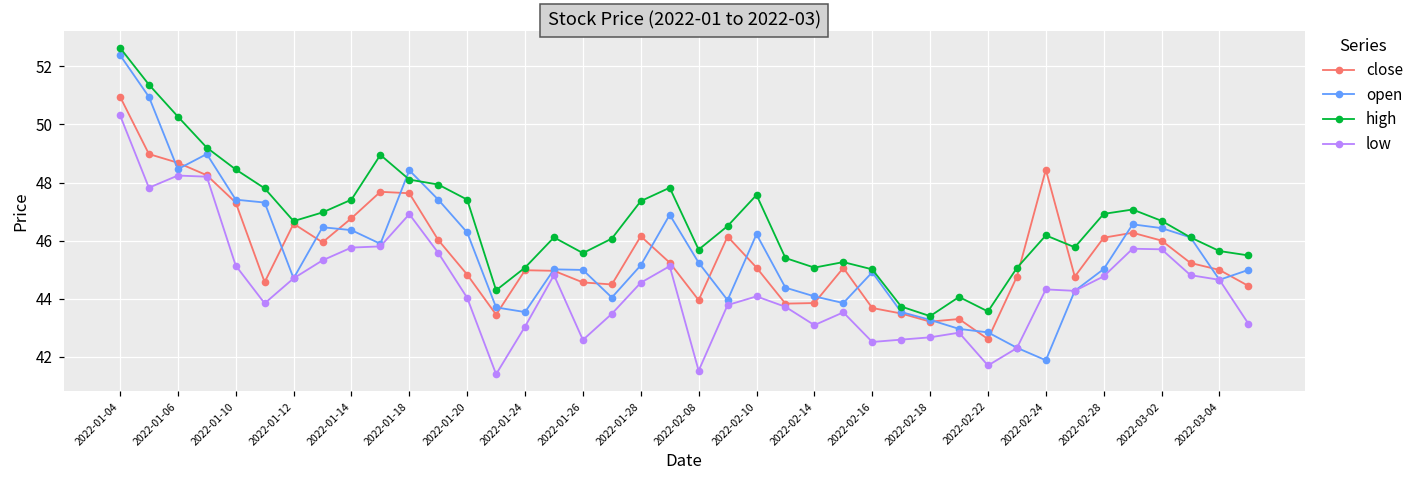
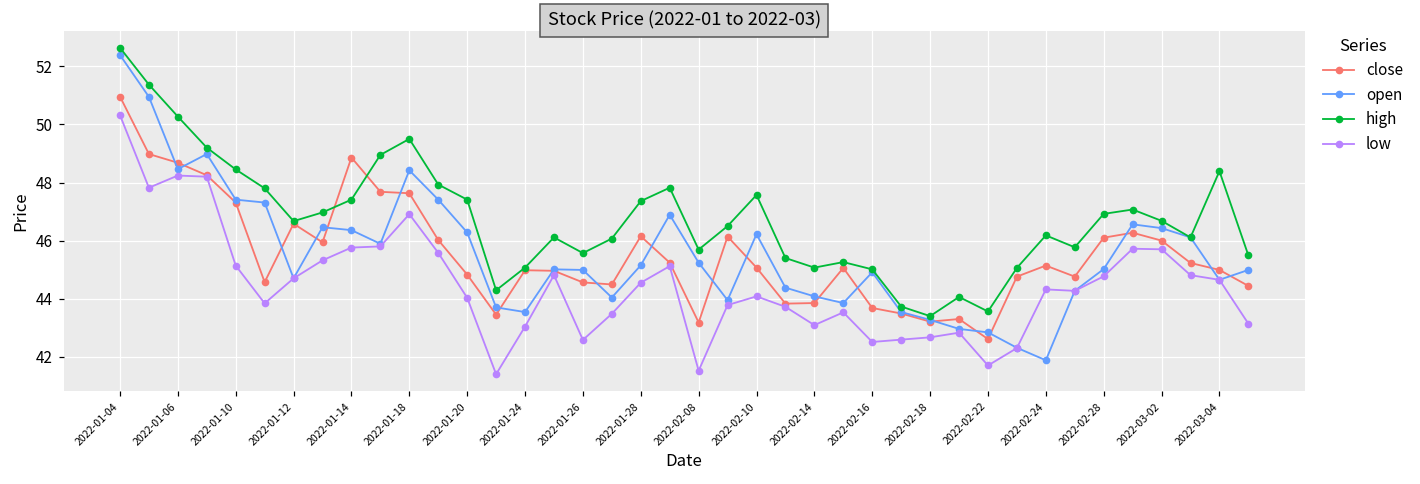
  {
    "close": {
      "2022-01-04": 51.0,
      "2022-01-06": 48.7,
      "2022-01-10": 47.3,
-     "2022-01-14": 46.8,
+     "2022-01-14": 48.9,
      "2022-01-18": 47.6,
      "2022-01-20": 44.8,
      "2022-01-26": 44.6,
      "2022-01-28": 46.2,
-     "2022-02-08": 44.0,
+     "2022-02-08": 43.2,
      "2022-02-10": 45.1,
      "2022-02-14": 43.9,
      "2022-02-16": 43.7,
      "2022-02-22": 42.6,
-     "2022-02-24": 48.4,
+     "2022-02-24": 45.1,
      "2022-02-28": 46.1,
      "2022-03-02": 46.0,
      "2022-03-04": 45.0
    },
    "open": {
      "2022-01-04": 52.4,
      "2022-01-06": 48.5,
      "2022-01-10": 47.4,
      "2022-01-14": 46.4,
      "2022-01-18": 48.4,
      "2022-01-20": 46.3,
      "2022-01-24": 43.5,
      "2022-01-26": 45.0,
      "2022-01-28": 45.2,
      "2022-02-08": 45.2,
      "2022-02-10": 46.2,
      "2022-02-14": 44.1,
      "2022-02-16": 44.9,
      "2022-02-22": 42.8,
      "2022-02-24": 41.9,
      "2022-02-28": 45.0,
      "2022-03-02": 46.4
    },
    "high": {
      "2022-01-04": 52.6,
      "2022-01-06": 50.3,
      "2022-01-10": 48.5,
      "2022-01-14": 47.4,
-     "2022-01-18": 48.1,
+     "2022-01-18": 49.5,
      "2022-01-20": 47.4,
      "2022-01-26": 45.6,
      "2022-01-28": 47.4,
      "2022-02-08": 45.7,
      "2022-02-10": 47.6,
      "2022-02-14": 45.1,
      "2022-02-16": 45.0,
      "2022-02-18": 43.4,
      "2022-02-22": 43.6,
      "2022-02-24": 46.2,
      "2022-02-28": 46.9,
      "2022-03-02": 46.7,
-     "2022-03-04": 45.6
+     "2022-03-04": 48.4
    },
    "low": {
      "2022-01-04": 50.3,
      "2022-01-06": 48.2,
      "2022-01-10": 45.1,
      "2022-01-14": 45.8,
      "2022-01-18": 46.9,
      "2022-01-20": 44.0,
      "2022-01-24": 43.0,
      "2022-01-26": 42.6,
      "2022-01-28": 44.6,
      "2022-02-08": 41.5,
      "2022-02-10": 44.1,
      "2022-02-14": 43.1,
      "2022-02-16": 42.5,
      "2022-02-18": 42.7,
      "2022-02-22": 41.7,
      "2022-02-24": 44.3,
      "2022-02-28": 44.8,
      "2022-03-02": 45.7
    }
  }
